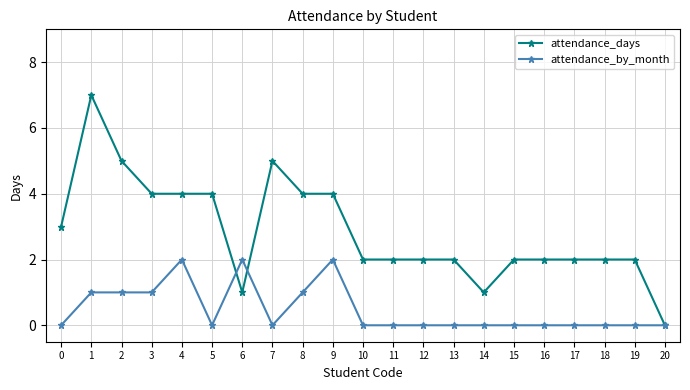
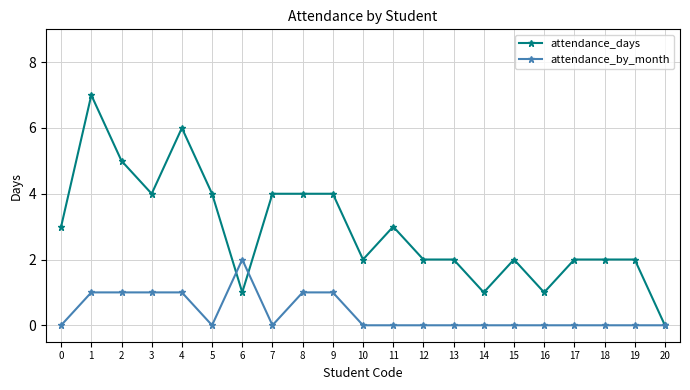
  {
    "attendance_days": {
      "0": 3,
      "1": 7,
      "2": 5,
      "3": 4,
-     "4": 4,
+     "4": 6,
      "5": 4,
      "6": 1,
-     "7": 5,
+     "7": 4,
      "8": 4,
      "9": 4,
      "10": 2,
-     "11": 2,
+     "11": 3,
      "12": 2,
      "13": 2,
      "14": 1,
      "15": 2,
-     "16": 2,
+     "16": 1,
      "17": 2,
      "18": 2,
      "19": 2
    },
    "attendance_by_month": {
      "0": 0,
      "1": 1,
      "2": 1,
      "3": 1,
-     "4": 2,
+     "4": 1,
      "5": 0,
      "6": 2,
      "7": 0,
      "8": 1,
-     "9": 2,
+     "9": 1,
      "10": 0,
      "11": 0,
      "12": 0,
      "13": 0,
      "14": 0,
      "15": 0,
      "16": 0,
      "17": 0,
      "18": 0,
      "19": 0
    }
  }
